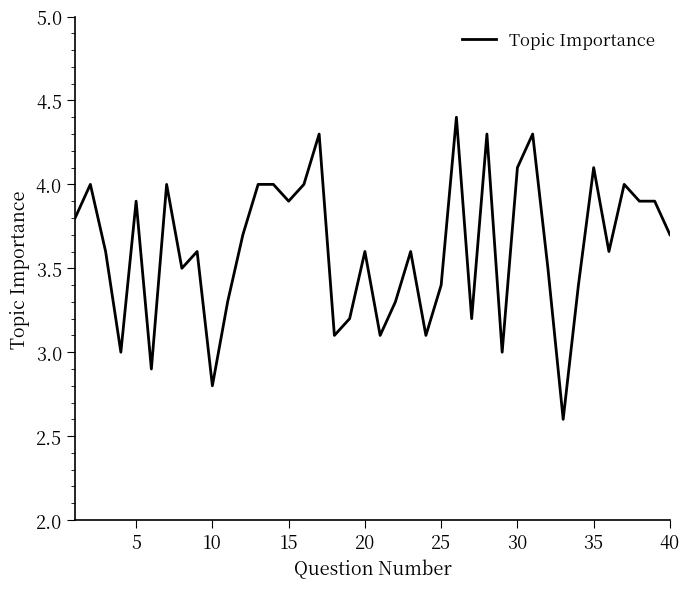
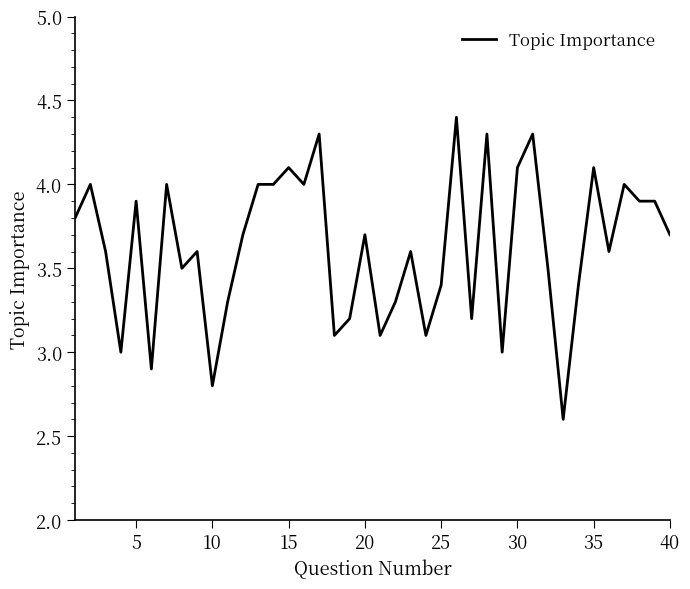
  {
    "5": 3.9,
    "10": 2.8,
-   "15": 3.9,
-   "20": 3.6,
+   "15": 4.1,
+   "20": 3.7,
    "25": 3.4,
    "30": 4.1,
    "35": 4.1,
    "40": 3.7
  }
